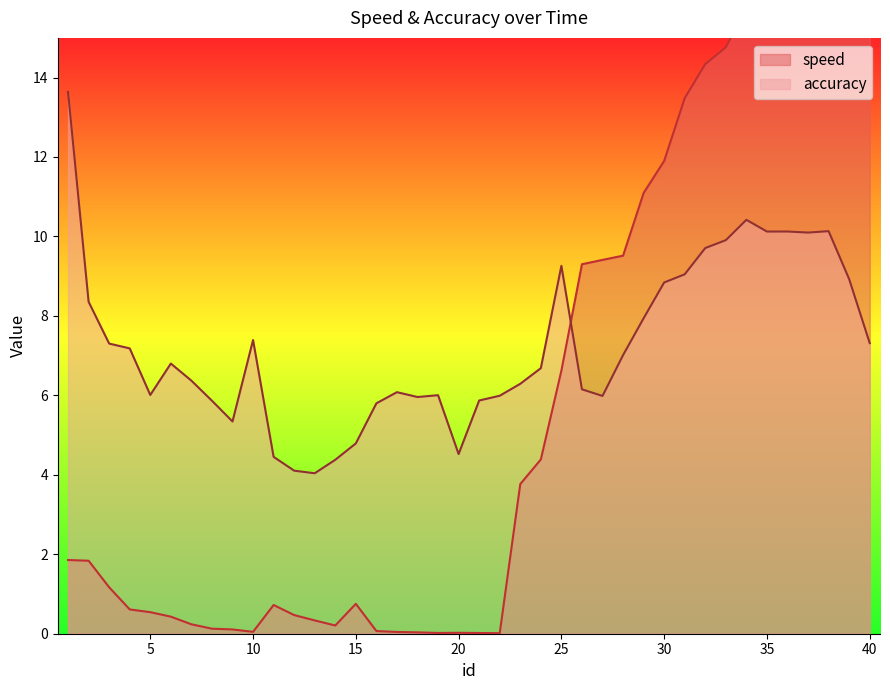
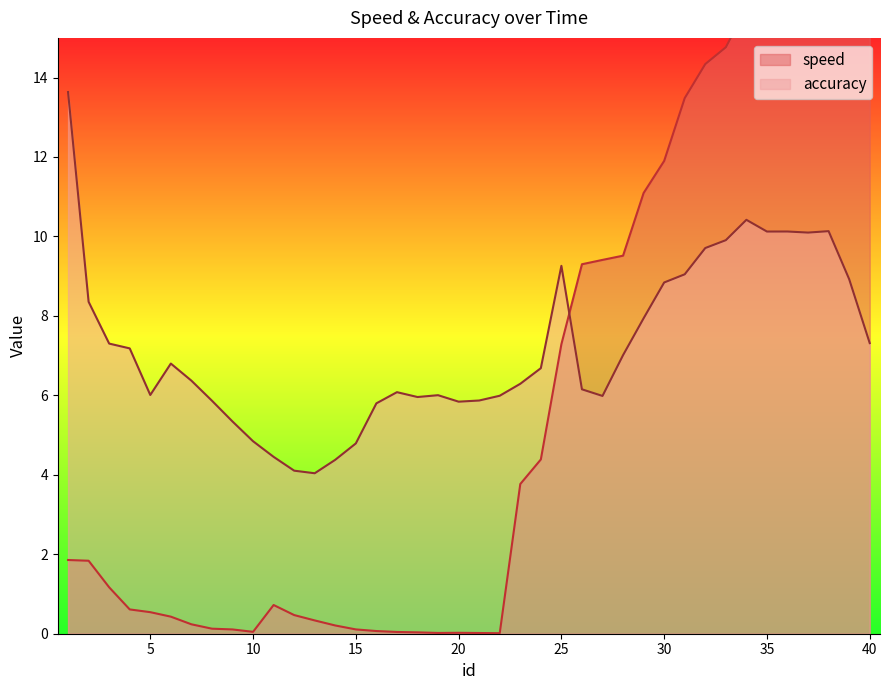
  {
    "speed": {
      "5": 0.5,
      "10": 0.0,
-     "15": 0.8,
+     "15": 0.1,
      "20": 0.0,
-     "25": 6.6,
+     "25": 7.3,
      "30": 11.9
    },
    "accuracy": {
      "5": 6.0,
-     "10": 7.4,
+     "10": 4.8,
      "15": 4.8,
-     "20": 4.5,
+     "20": 5.8,
      "25": 9.3,
      "30": 8.8,
      "35": 10.1,
      "40": 7.3
    }
  }
